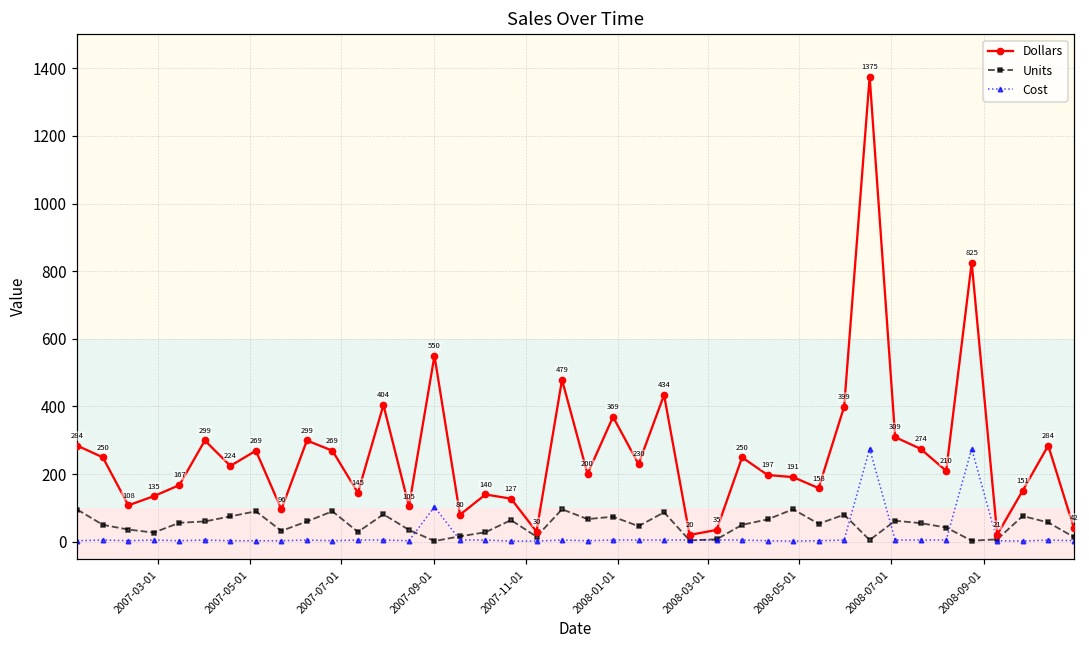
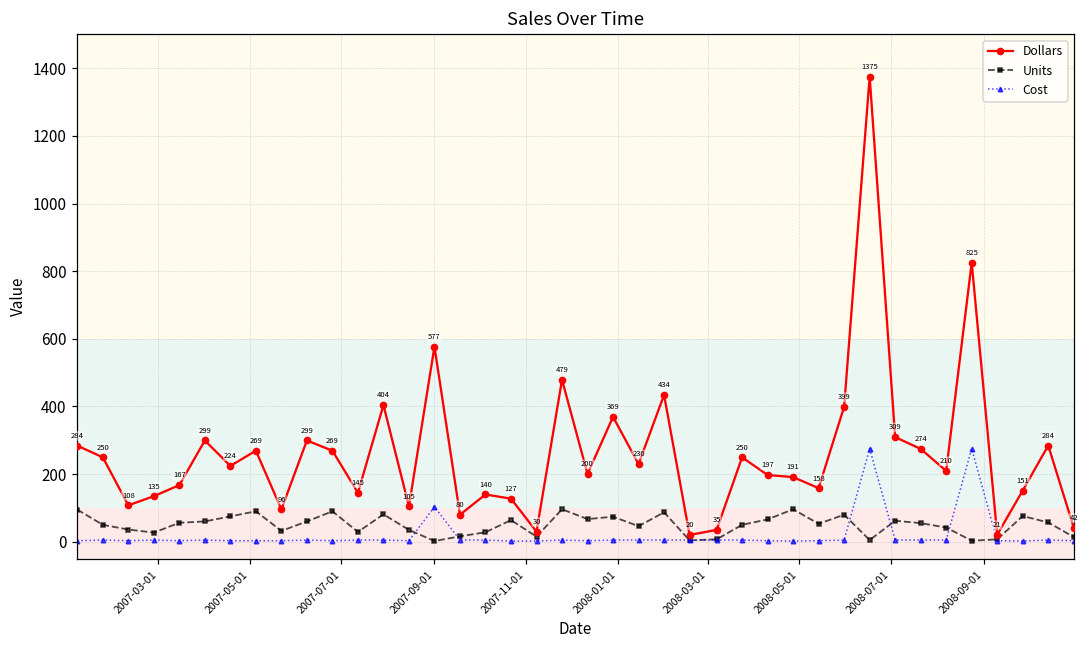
  {
    "Dollars": {
-     "2007-09-01": 550
+     "2007-09-01": 577
    },
    "Units": {
      "2007-09-01": 0
    },
    "Cost": {
      "2007-09-01": 100
    }
  }
